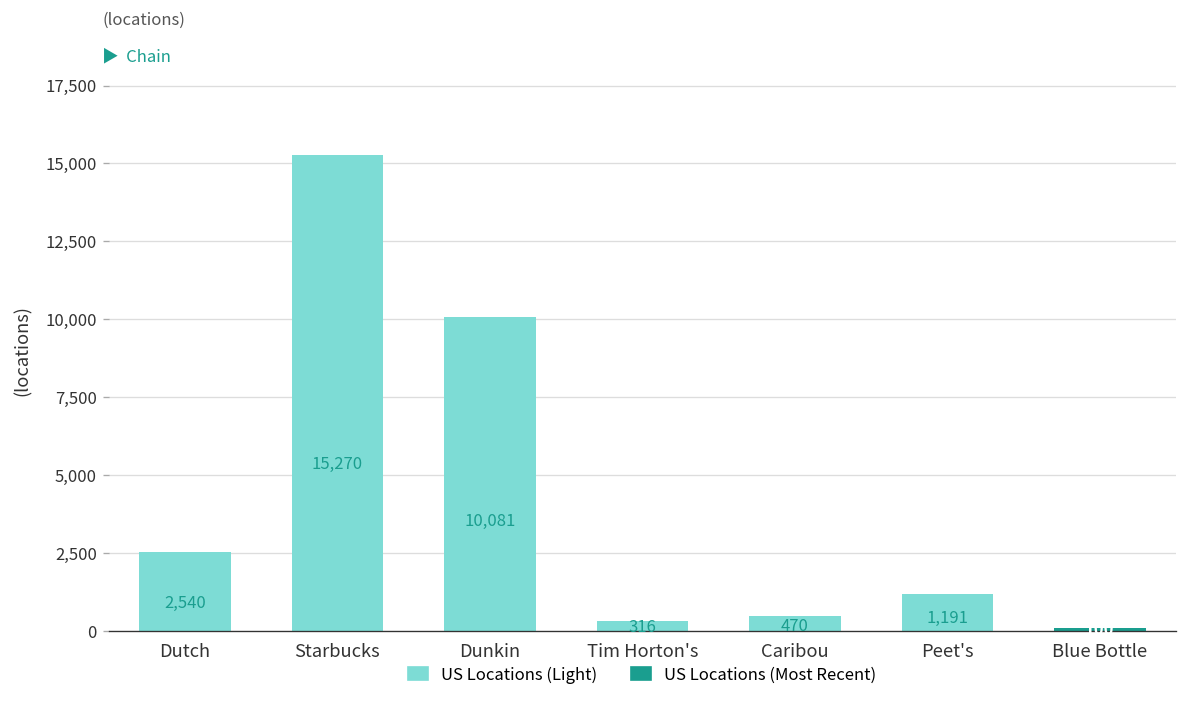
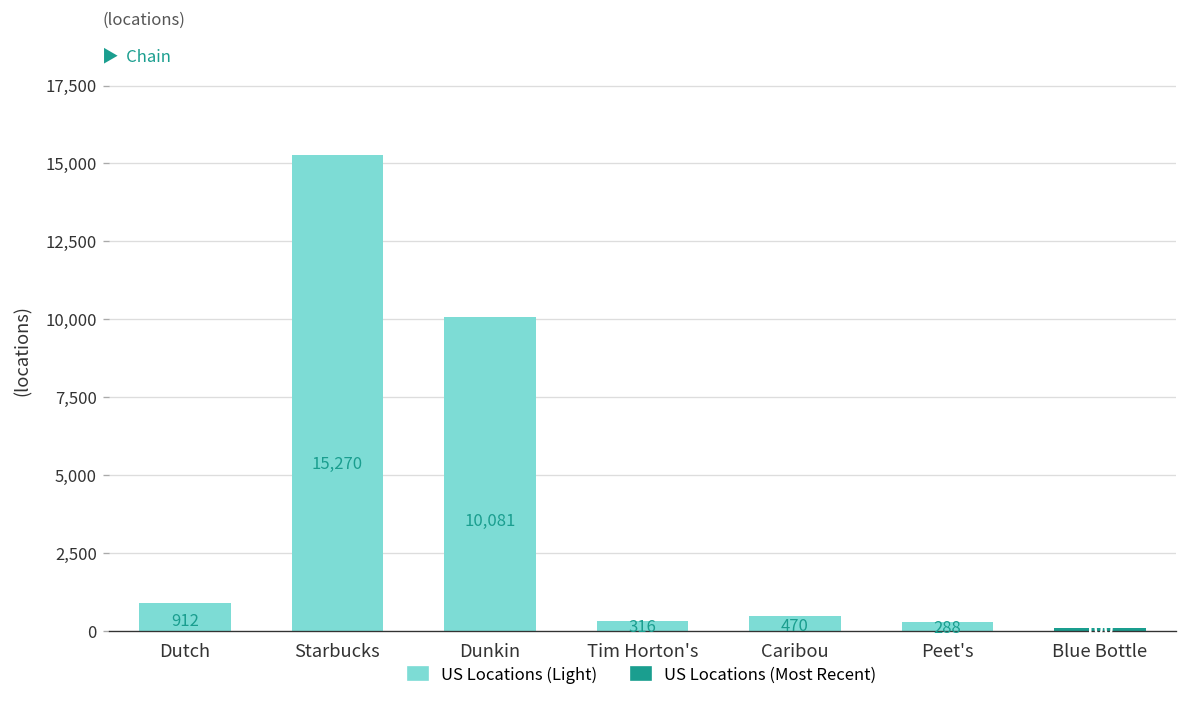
  {
-   "Dutch": "2,540",
+   "Dutch": "912",
    "Starbucks": "15,270",
    "Dunkin": "10,081",
    "Tim Horton's": "316",
    "Caribou": "470",
-   "Peet's": "1,191"
+   "Peet's": "288"
  }
